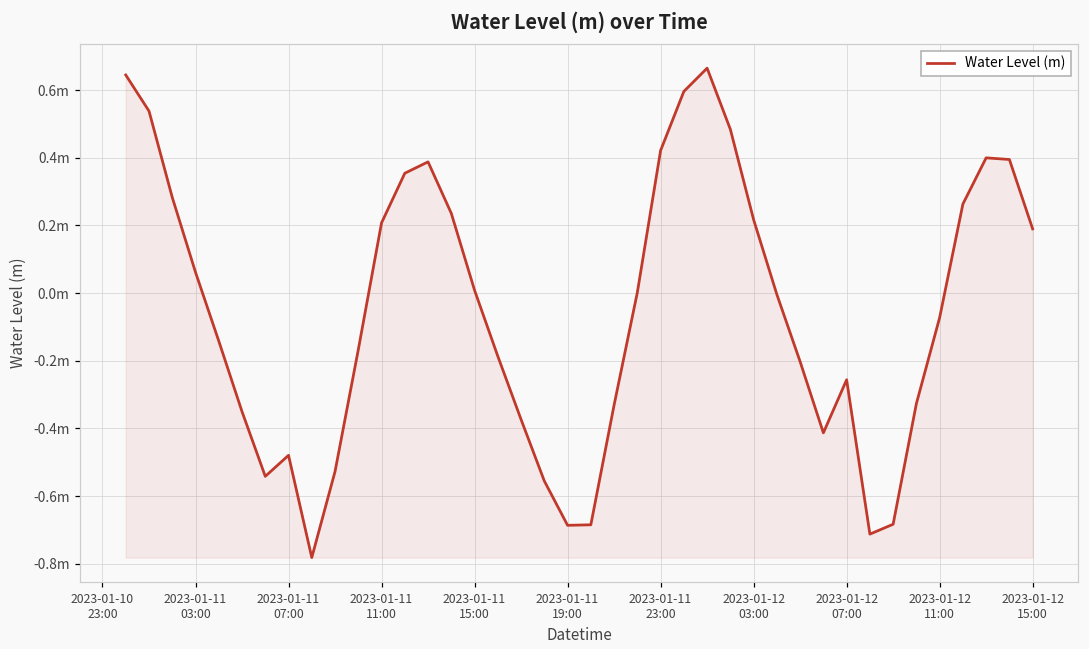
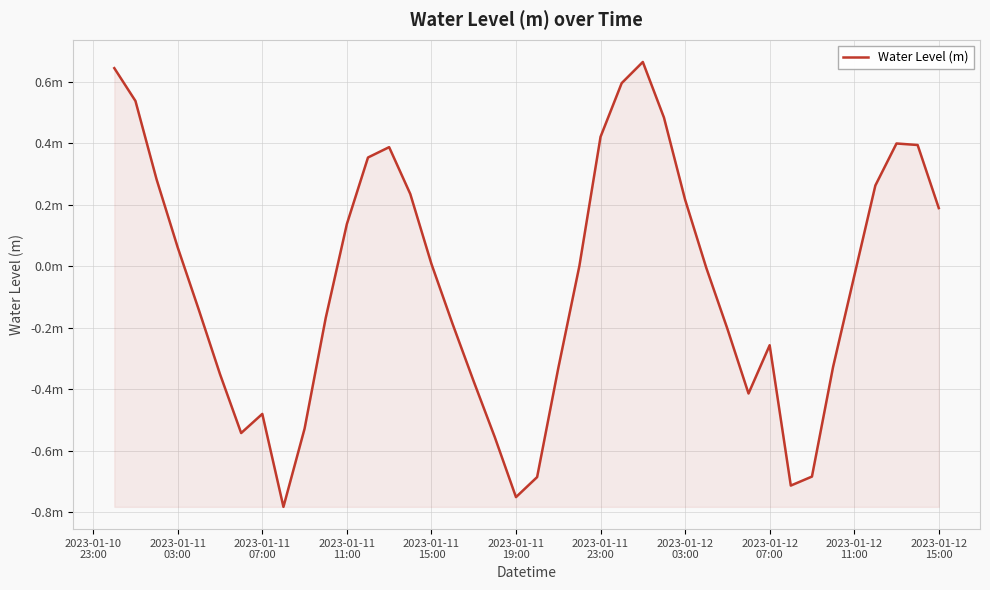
  {
    "2023-01-11 03:00": "0.06m",
    "2023-01-11 07:00": "-0.48m",
-   "2023-01-11 11:00": "0.21m",
+   "2023-01-11 11:00": "0.14m",
    "2023-01-11 15:00": "0.01m",
-   "2023-01-11 19:00": "-0.69m",
+   "2023-01-11 19:00": "-0.75m",
    "2023-01-11 23:00": "0.42m",
    "2023-01-12 03:00": "0.22m",
    "2023-01-12 07:00": "-0.26m",
-   "2023-01-12 11:00": "-0.07m",
+   "2023-01-12 11:00": "-0.03m",
    "2023-01-12 15:00": "0.19m"
  }
